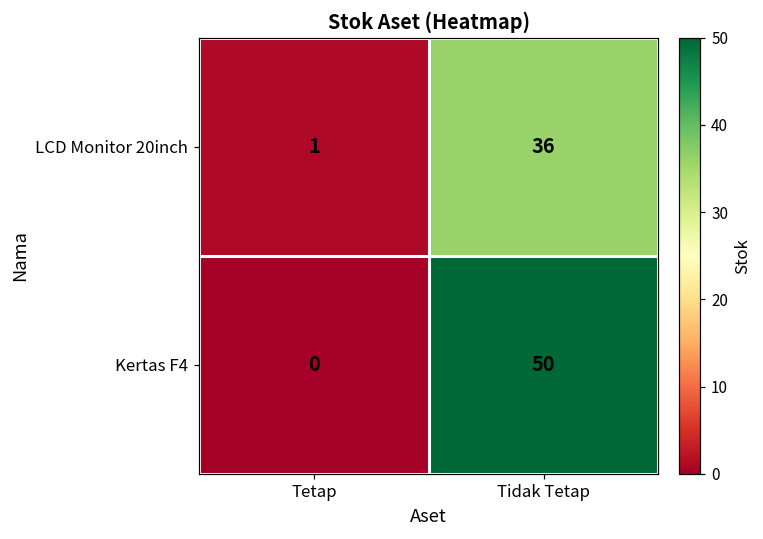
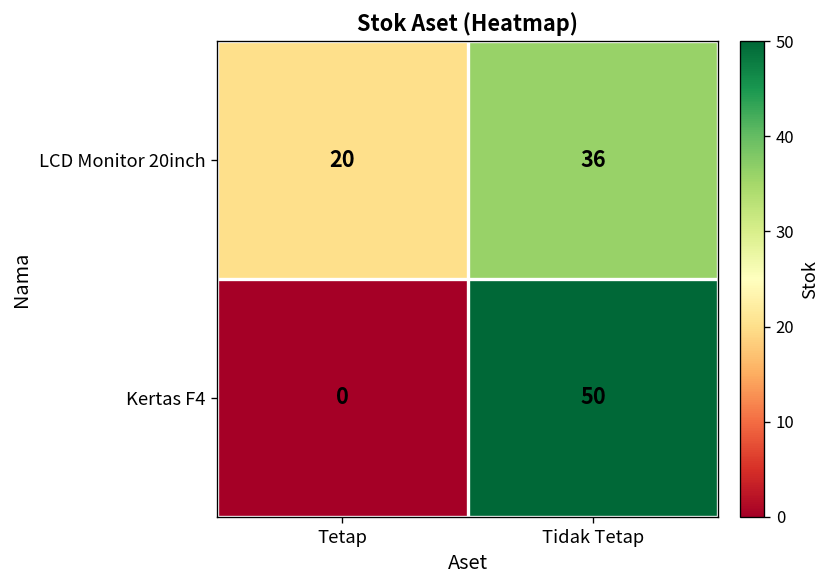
  {
    "LCD Monitor 20inch": {
-     "Tetap": 1,
+     "Tetap": 20,
      "Tidak Tetap": 36
    },
    "Kertas F4": {
      "Tetap": 0,
      "Tidak Tetap": 50
    }
  }
